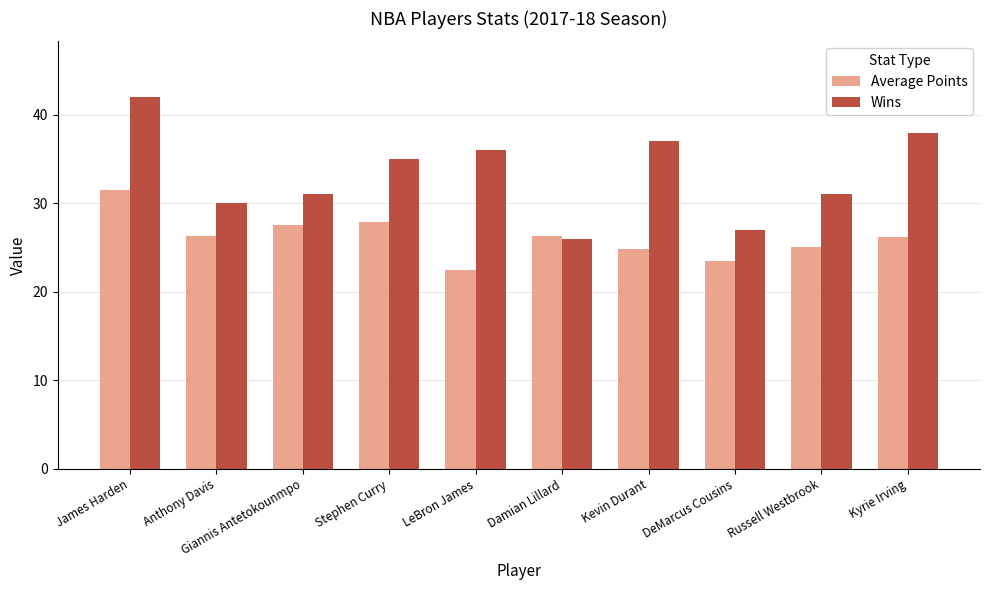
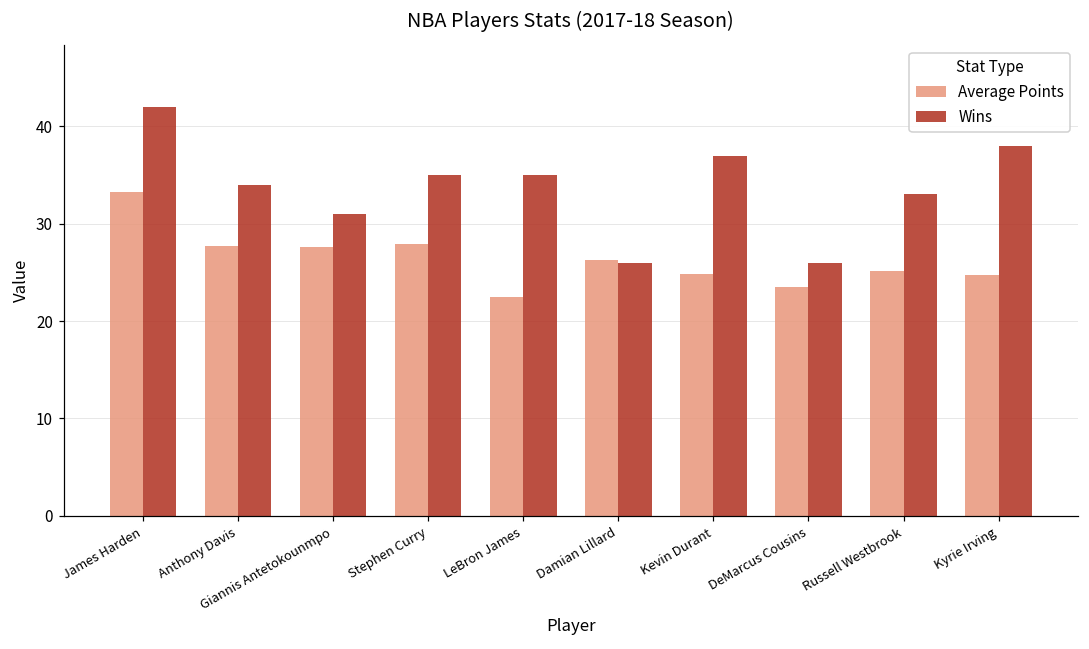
  {
    "Average Points": {
-     "James Harden": 32,
-     "Anthony Davis": 26,
+     "James Harden": 33,
+     "Anthony Davis": 28,
      "Giannis Antetokounmpo": 28,
      "Stephen Curry": 28,
      "LeBron James": 23,
      "Damian Lillard": 26,
      "Kevin Durant": 25,
      "DeMarcus Cousins": 24,
      "Russell Westbrook": 25,
-     "Kyrie Irving": 26
+     "Kyrie Irving": 25
    },
    "Wins": {
      "James Harden": 42,
-     "Anthony Davis": 30,
+     "Anthony Davis": 34,
      "Giannis Antetokounmpo": 31,
      "Stephen Curry": 35,
-     "LeBron James": 36,
+     "LeBron James": 35,
      "Damian Lillard": 26,
      "Kevin Durant": 37,
-     "DeMarcus Cousins": 27,
-     "Russell Westbrook": 31,
+     "DeMarcus Cousins": 26,
+     "Russell Westbrook": 33,
      "Kyrie Irving": 38
    }
  }
